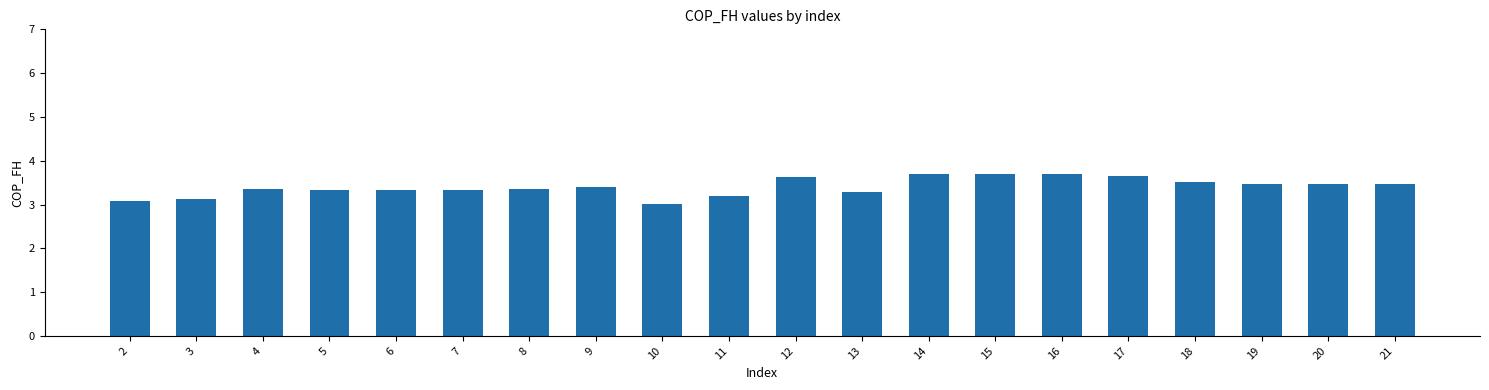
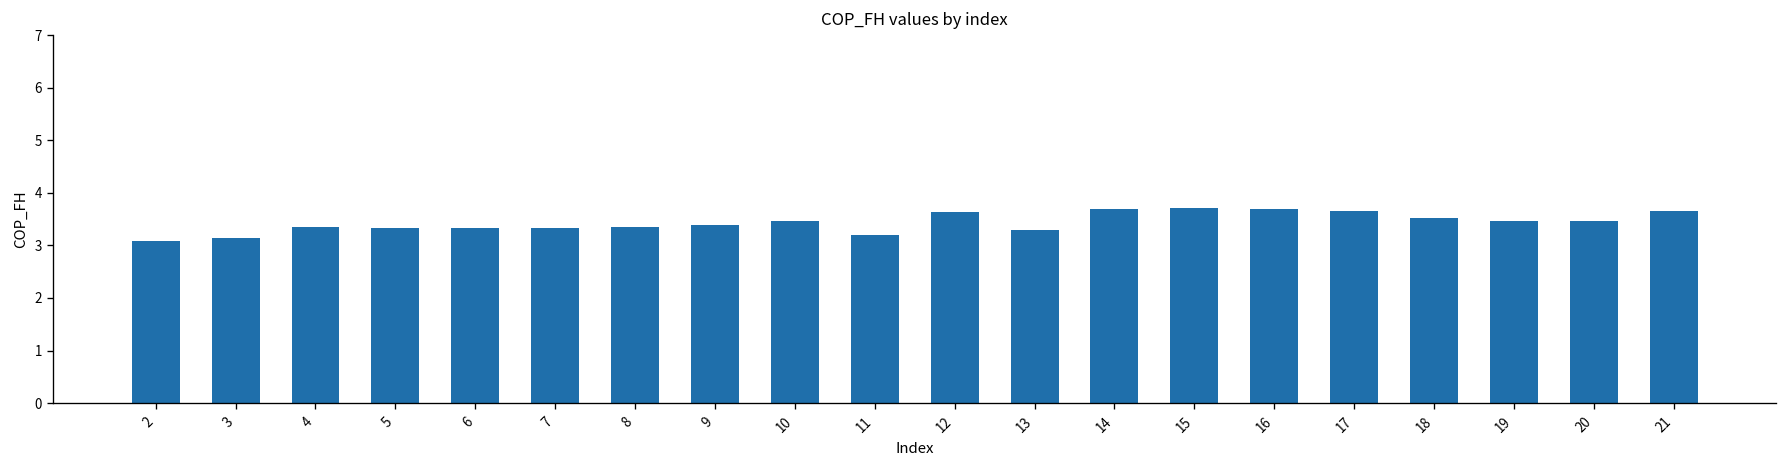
  {
    "2": 3.1,
    "3": 3.1,
    "4": 3.3,
    "5": 3.3,
    "6": 3.3,
    "7": 3.3,
    "8": 3.4,
    "9": 3.4,
-   "10": 3.0,
+   "10": 3.5,
    "11": 3.2,
    "12": 3.6,
    "13": 3.3,
    "14": 3.7,
    "15": 3.7,
    "16": 3.7,
    "17": 3.7,
    "18": 3.5,
    "19": 3.5,
    "20": 3.5,
-   "21": 3.5
+   "21": 3.6
  }
